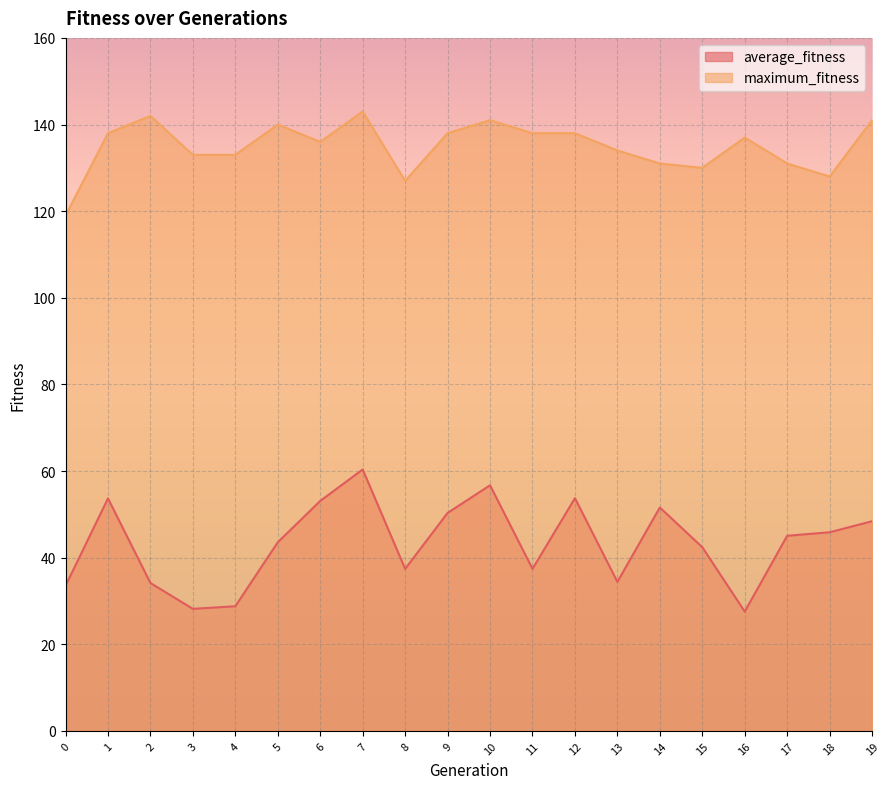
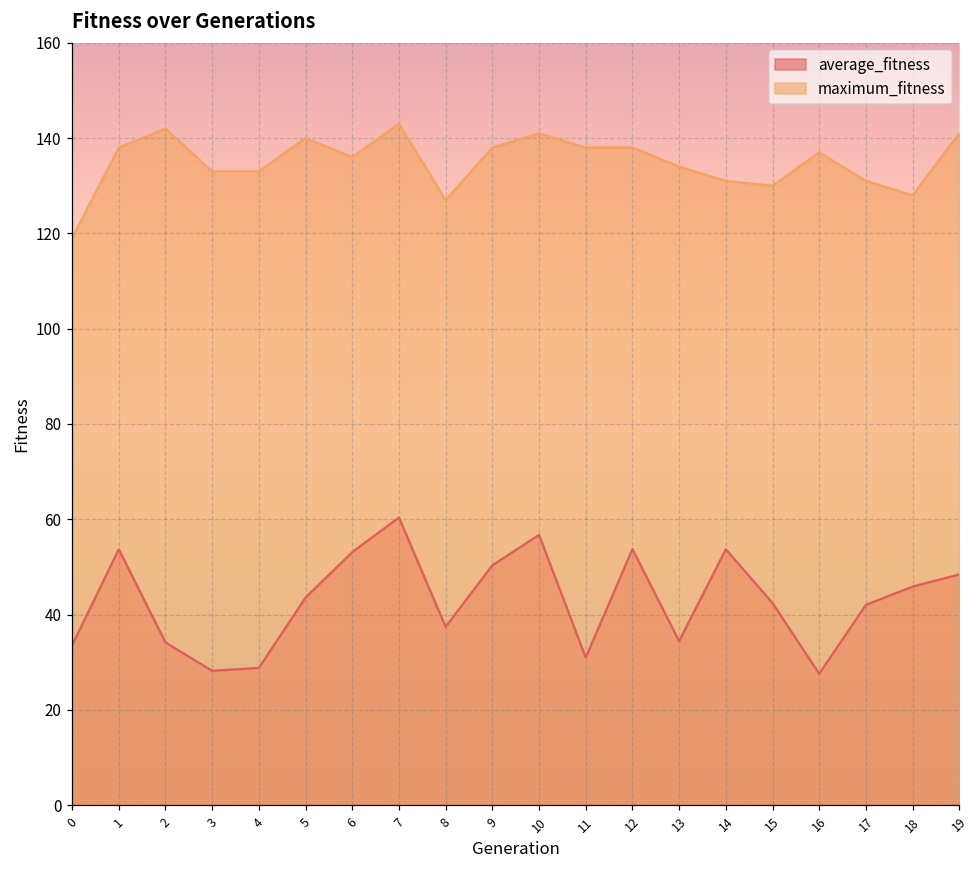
  {
    "average_fitness": {
      "0": 34,
      "1": 54,
      "2": 34,
      "3": 28,
      "4": 29,
      "5": 44,
      "6": 53,
      "7": 60,
      "8": 37,
      "9": 50,
      "10": 57,
-     "11": 37,
+     "11": 31,
      "12": 54,
      "13": 34,
-     "14": 52,
+     "14": 54,
      "15": 42,
      "16": 28,
-     "17": 45,
+     "17": 42,
      "18": 46,
      "19": 48
    },
    "maximum_fitness": {
      "0": 119,
      "1": 138,
      "2": 142,
      "3": 133,
      "4": 133,
      "5": 140,
      "6": 136,
      "7": 143,
      "8": 127,
      "9": 138,
      "10": 141,
      "11": 138,
      "12": 138,
      "13": 134,
      "14": 131,
      "15": 130,
      "16": 137,
      "17": 131,
      "18": 128,
      "19": 141
    }
  }
